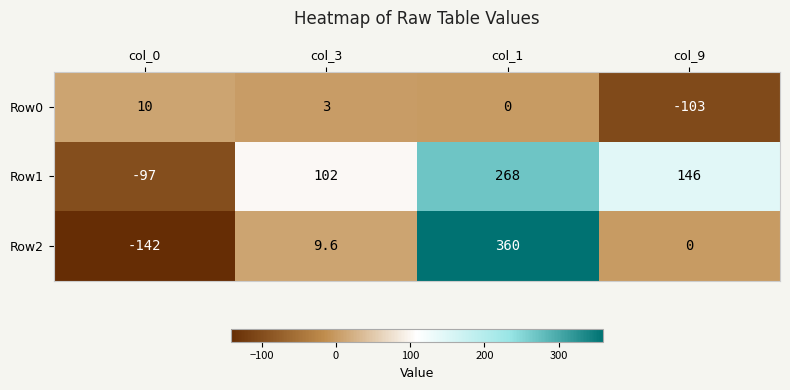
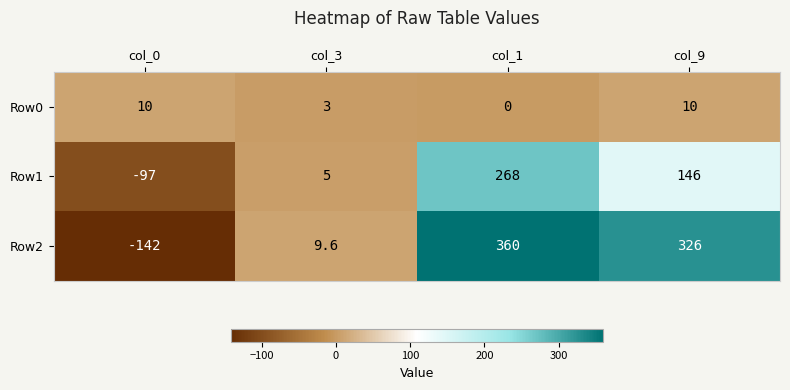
  {
    "Row0": {
      "col_0": 10,
      "col_3": 3,
      "col_1": 0,
-     "col_9": -103
+     "col_9": 10
    },
    "Row1": {
      "col_0": -97,
-     "col_3": 102,
+     "col_3": 5,
      "col_1": 268,
      "col_9": 146
    },
    "Row2": {
      "col_0": -142,
      "col_3": 9.6,
      "col_1": 360,
-     "col_9": 0
+     "col_9": 326
    }
  }
